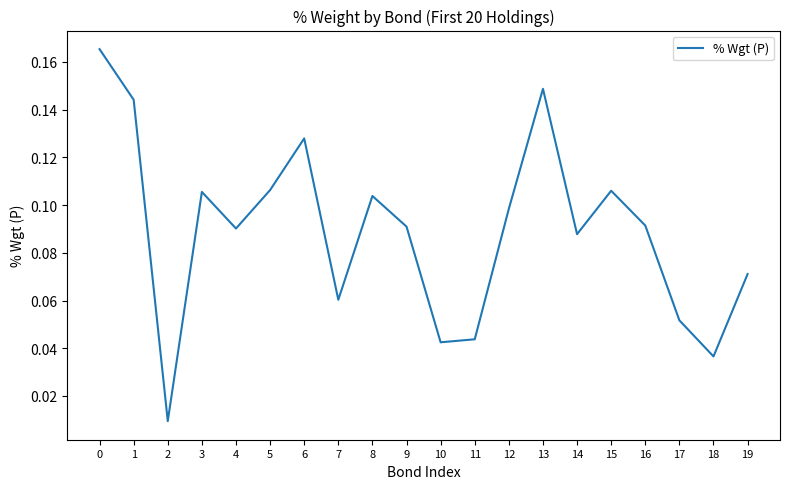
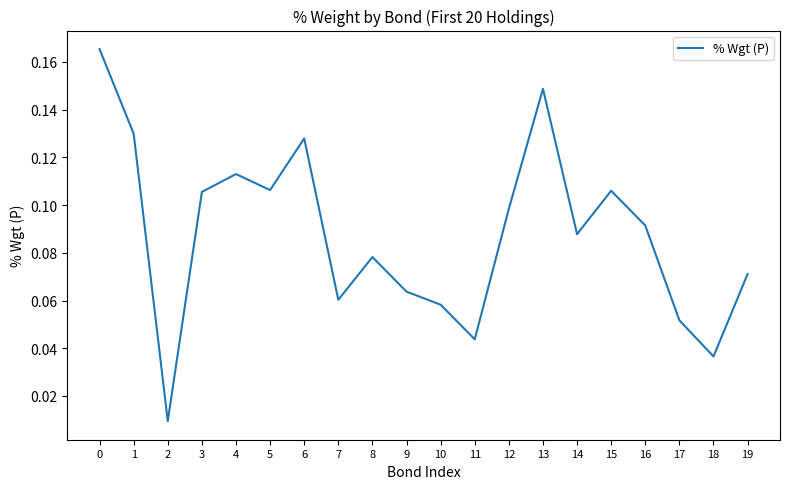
  {
    "0": 0.165,
-   "1": 0.144,
+   "1": 0.130,
    "2": 0.009,
    "3": 0.106,
-   "4": 0.090,
+   "4": 0.113,
    "5": 0.106,
    "6": 0.128,
    "7": 0.060,
-   "8": 0.104,
-   "9": 0.091,
-   "10": 0.042,
+   "8": 0.078,
+   "9": 0.064,
+   "10": 0.058,
    "11": 0.044,
    "12": 0.098,
    "13": 0.149,
    "14": 0.088,
    "15": 0.106,
    "16": 0.091,
    "17": 0.052,
    "18": 0.037,
    "19": 0.071
  }
